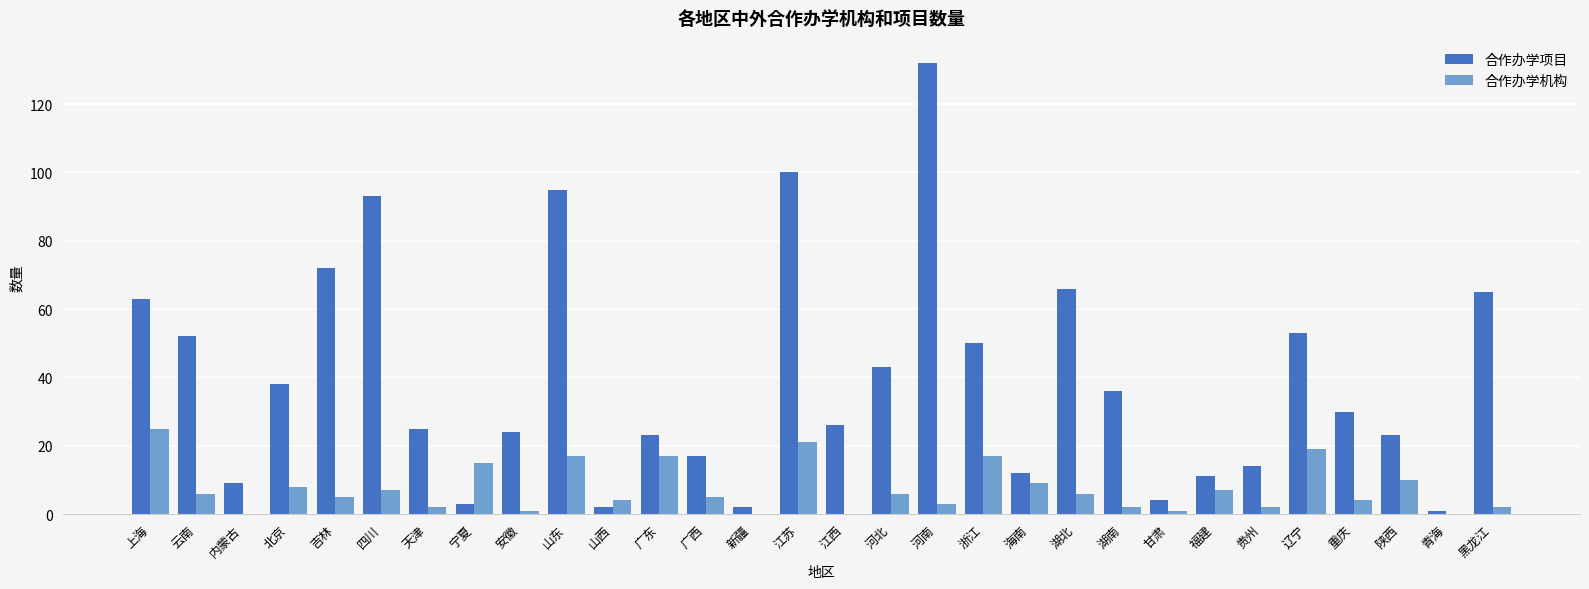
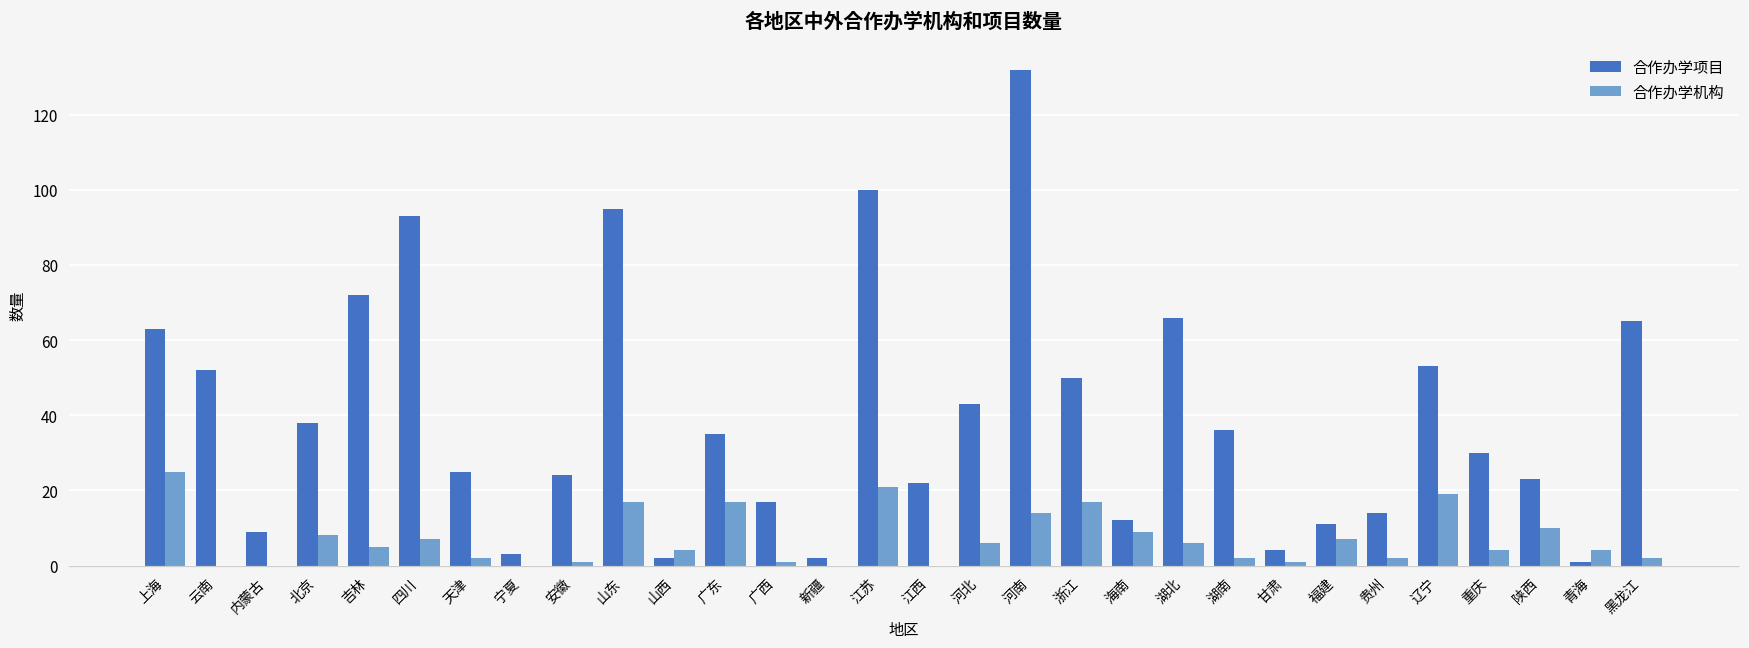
  {
    "合作办学项目": {
      "上海": 63,
      "云南": 52,
      "内蒙古": 9,
      "北京": 38,
      "吉林": 72,
      "四川": 93,
      "天津": 25,
      "宁夏": 3,
      "安徽": 24,
      "山东": 95,
      "山西": 2,
-     "广东": 23,
+     "广东": 35,
      "广西": 17,
      "新疆": 2,
      "江苏": 100,
-     "江西": 26,
+     "江西": 22,
      "河北": 43,
      "河南": 132,
      "浙江": 50,
      "海南": 12,
      "湖北": 66,
      "湖南": 36,
      "甘肃": 4,
      "福建": 11,
      "贵州": 14,
      "辽宁": 53,
      "重庆": 30,
      "陕西": 23,
      "青海": 1,
      "黑龙江": 65
    },
    "合作办学机构": {
      "上海": 25,
-     "云南": 6,
+     "云南": 0,
      "内蒙古": 0,
      "北京": 8,
      "吉林": 5,
      "四川": 7,
      "天津": 2,
-     "宁夏": 15,
+     "宁夏": 0,
      "安徽": 1,
      "山东": 17,
      "山西": 4,
      "广东": 17,
-     "广西": 5,
+     "广西": 1,
      "新疆": 0,
      "江苏": 21,
      "江西": 0,
      "河北": 6,
-     "河南": 3,
+     "河南": 14,
      "浙江": 17,
      "海南": 9,
      "湖北": 6,
      "湖南": 2,
      "甘肃": 1,
      "福建": 7,
      "贵州": 2,
      "辽宁": 19,
      "重庆": 4,
      "陕西": 10,
-     "青海": 0,
+     "青海": 4,
      "黑龙江": 2
    }
  }
